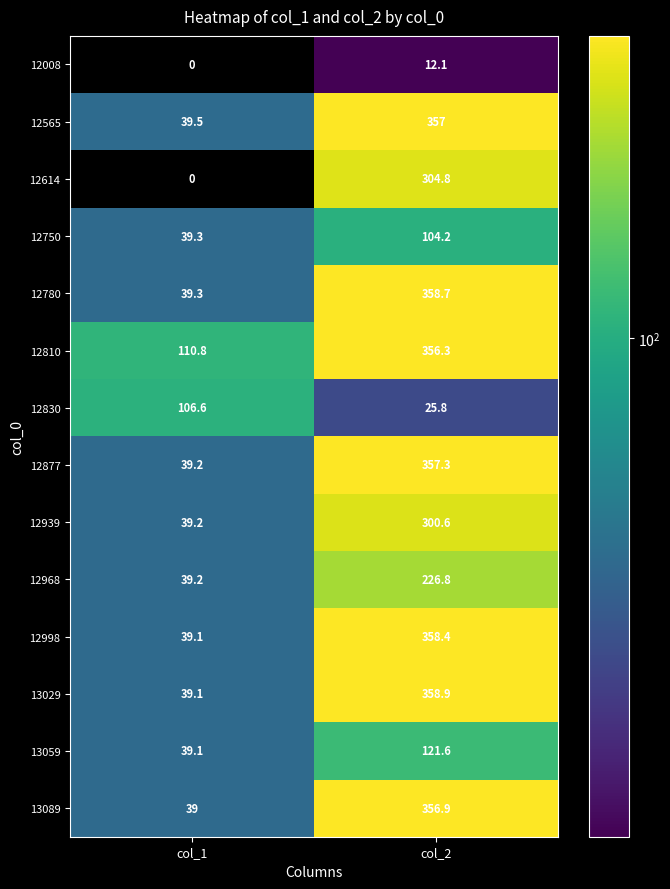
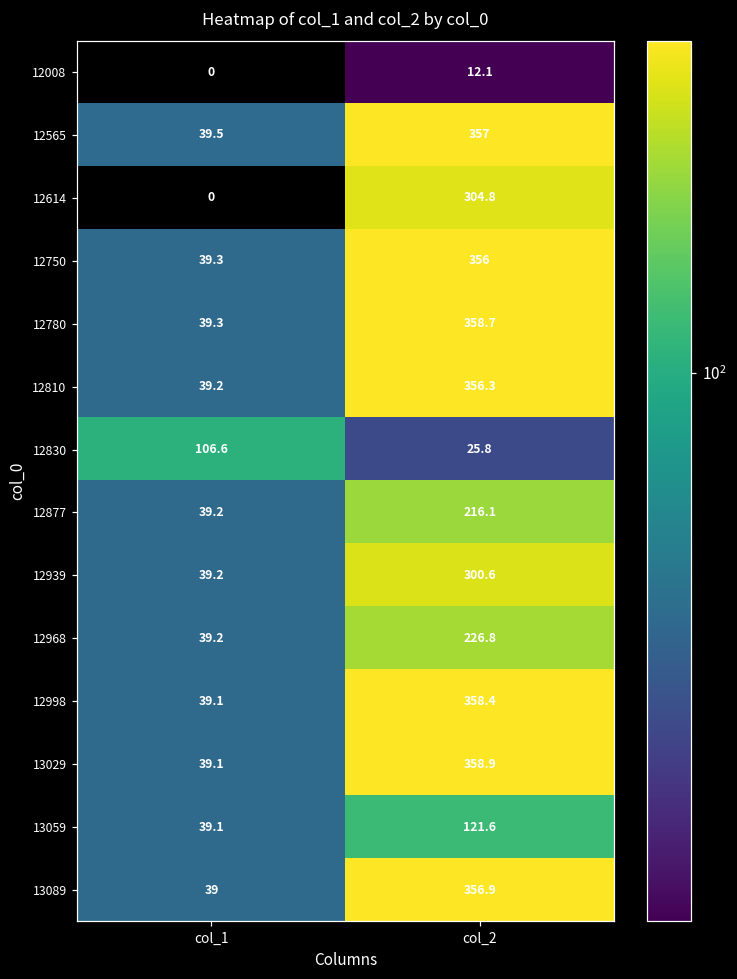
  {
    "12008": {
      "col_1": 0,
      "col_2": 12.1
    },
    "12565": {
      "col_1": 39.5,
      "col_2": 357
    },
    "12614": {
      "col_1": 0,
      "col_2": 304.8
    },
    "12750": {
      "col_1": 39.3,
-     "col_2": 104.2
+     "col_2": 356
    },
    "12780": {
      "col_1": 39.3,
      "col_2": 358.7
    },
    "12810": {
-     "col_1": 110.8,
+     "col_1": 39.2,
      "col_2": 356.3
    },
    "12830": {
      "col_1": 106.6,
      "col_2": 25.8
    },
    "12877": {
      "col_1": 39.2,
-     "col_2": 357.3
+     "col_2": 216.1
    },
    "12939": {
      "col_1": 39.2,
      "col_2": 300.6
    },
    "12968": {
      "col_1": 39.2,
      "col_2": 226.8
    },
    "12998": {
      "col_1": 39.1,
      "col_2": 358.4
    },
    "13029": {
      "col_1": 39.1,
      "col_2": 358.9
    },
    "13059": {
      "col_1": 39.1,
      "col_2": 121.6
    },
    "13089": {
      "col_1": 39,
      "col_2": 356.9
    }
  }
